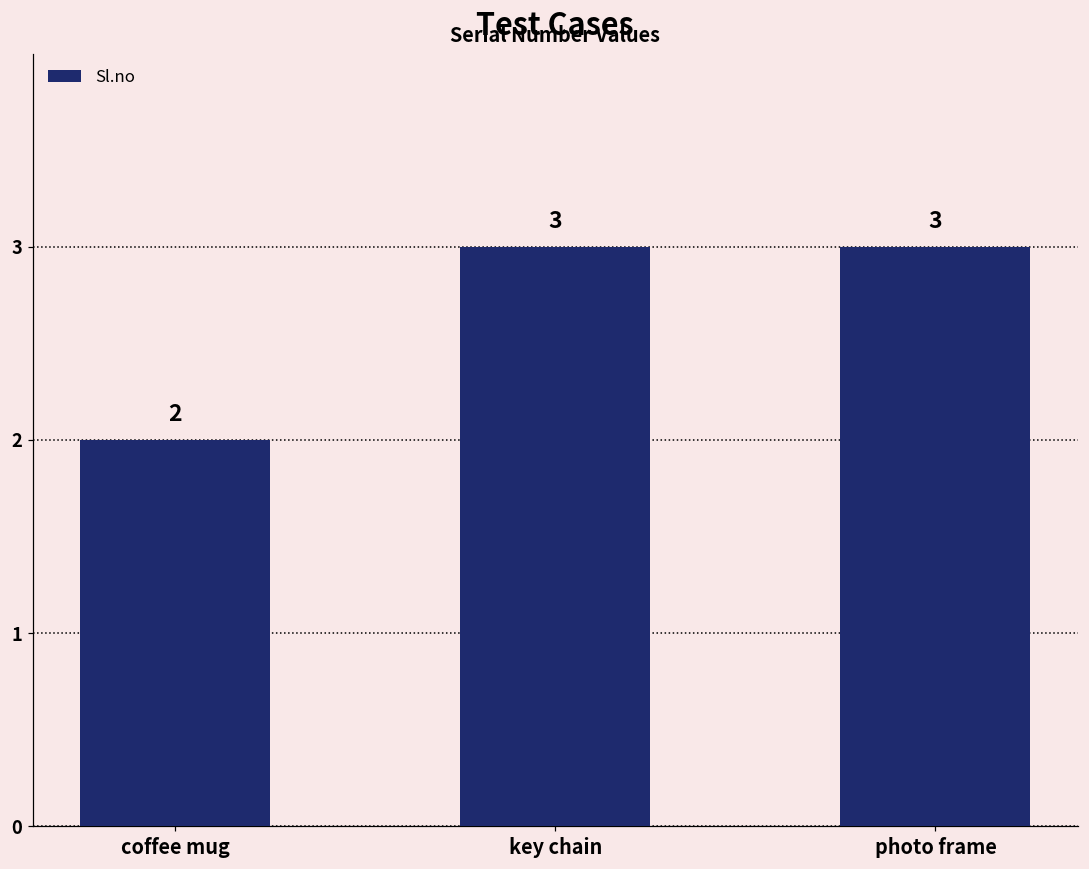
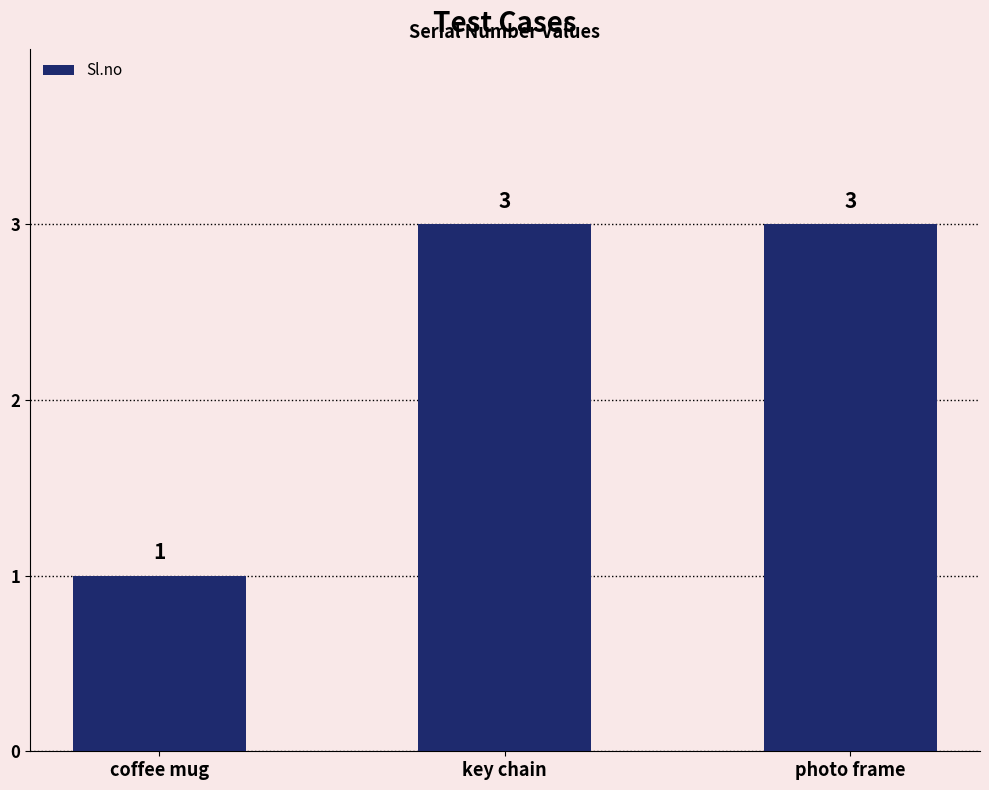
  {
-   "coffee mug": 2,
+   "coffee mug": 1,
    "key chain": 3,
    "photo frame": 3
  }
